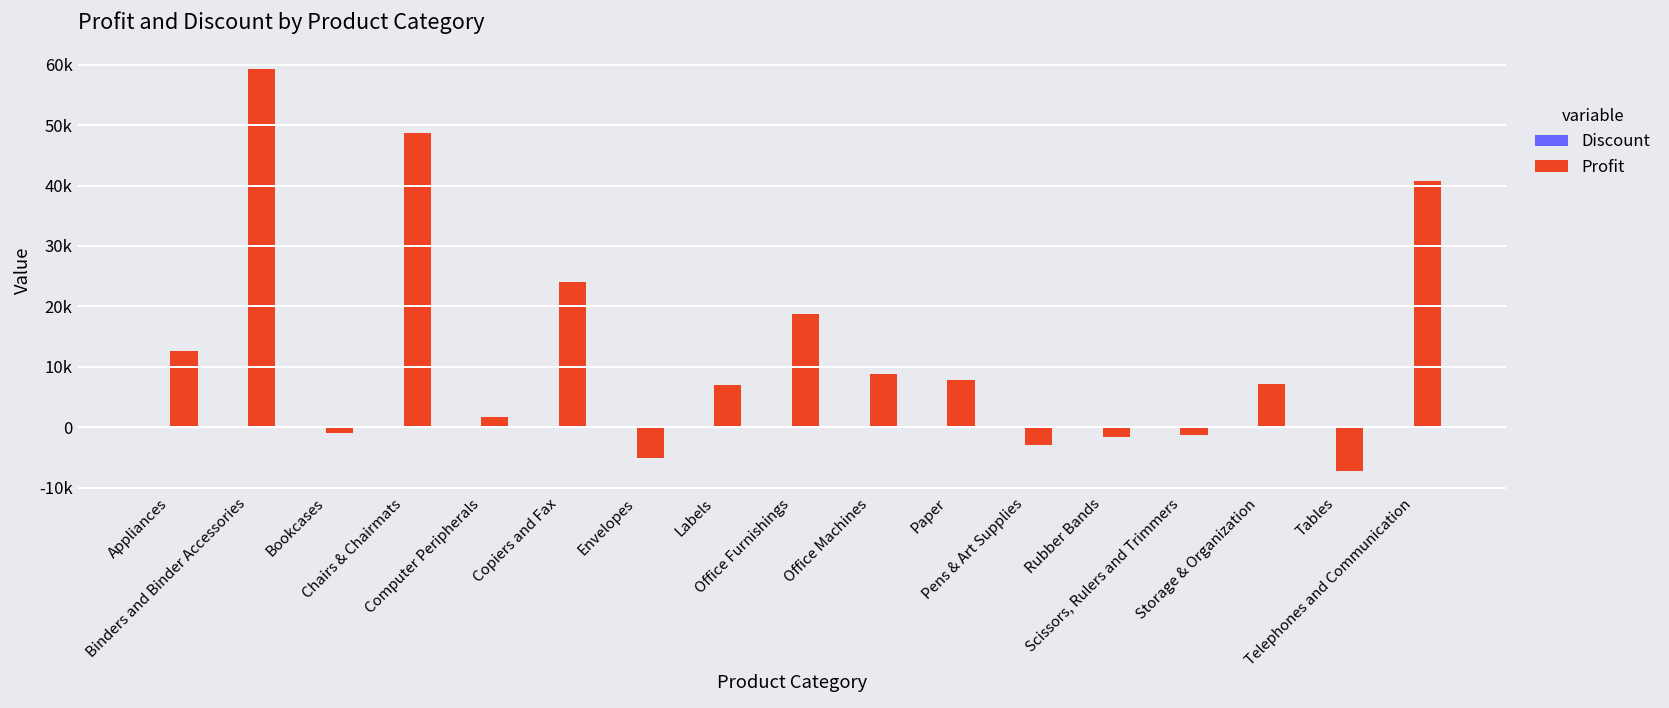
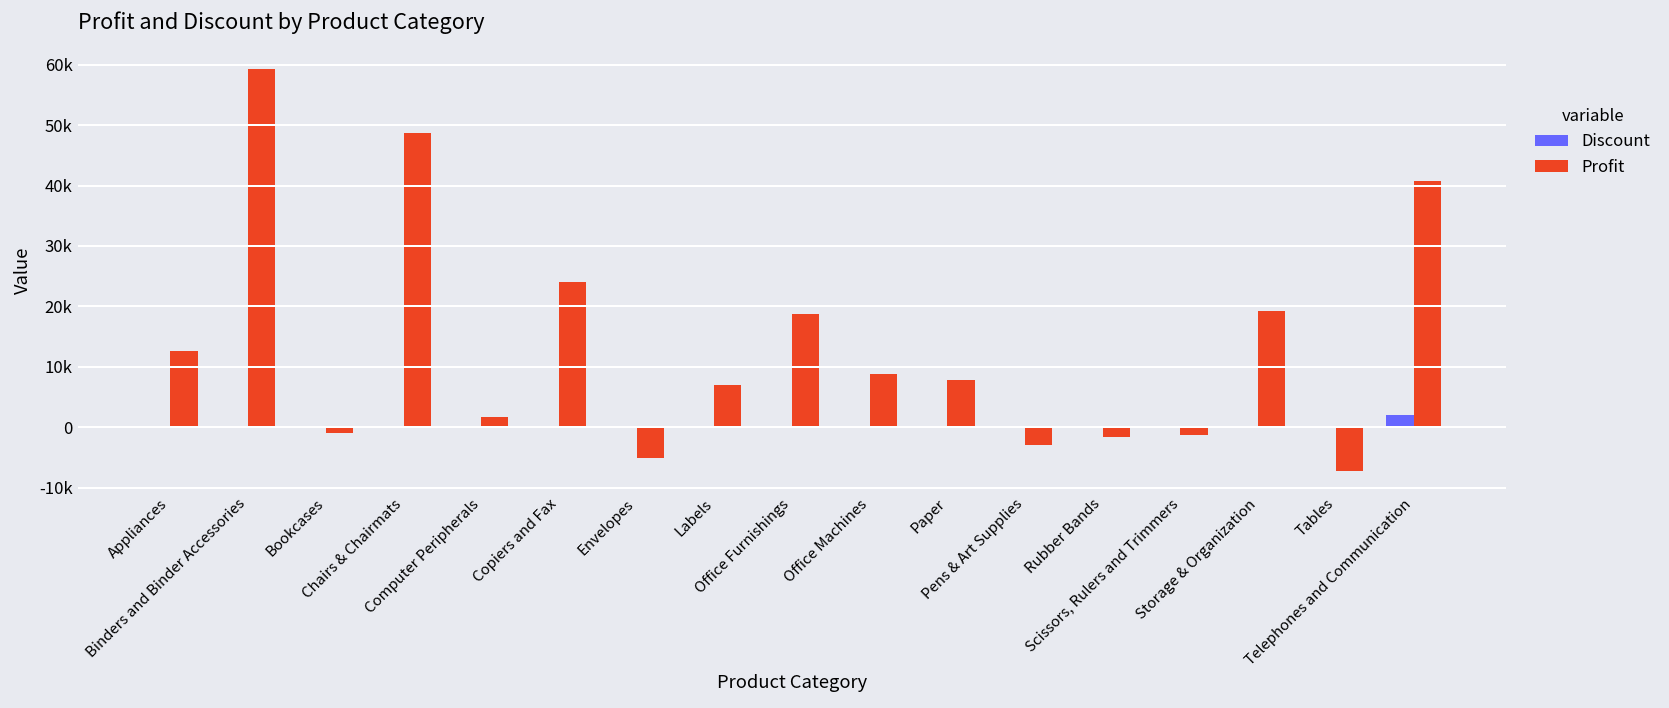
  {
    "Discount": {
-     "Telephones and Communication": 0
+     "Telephones and Communication": 2000
    },
    "Profit": {
      "Appliances": 13000,
      "Binders and Binder Accessories": 59000,
      "Bookcases": -1000,
      "Chairs & Chairmats": 49000,
      "Computer Peripherals": 2000,
      "Copiers and Fax": 24000,
      "Envelopes": -5000,
      "Labels": 7000,
      "Office Furnishings": 19000,
      "Office Machines": 9000,
      "Paper": 8000,
      "Pens & Art Supplies": -3000,
      "Rubber Bands": -2000,
      "Scissors, Rulers and Trimmers": -1000,
-     "Storage & Organization": 7000,
+     "Storage & Organization": 19000,
      "Tables": -7000,
      "Telephones and Communication": 41000
    }
  }
